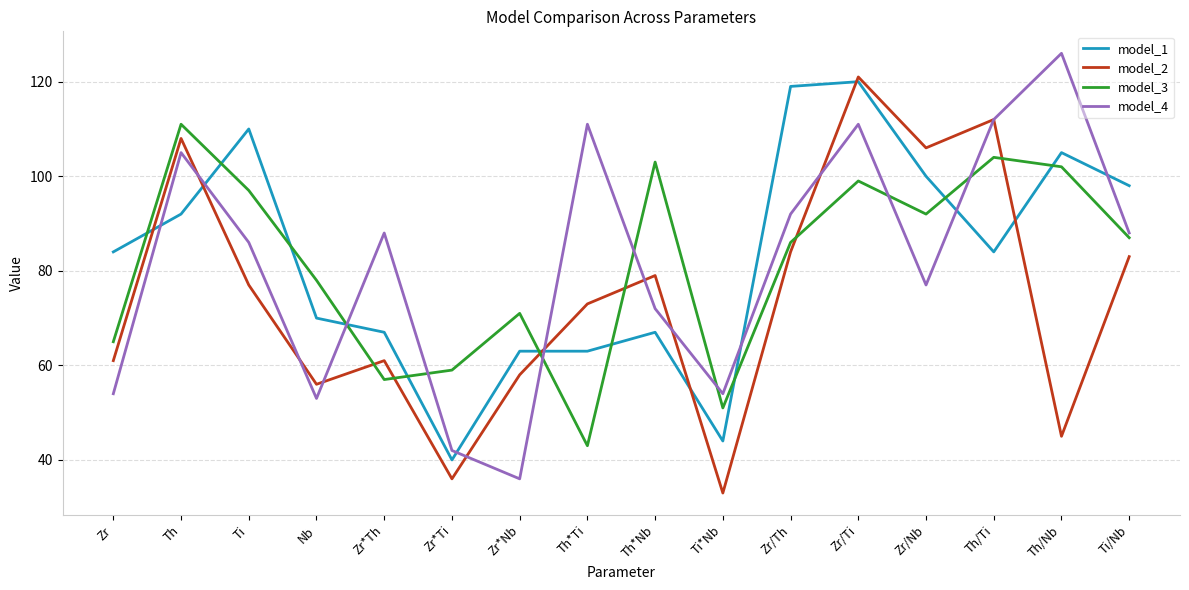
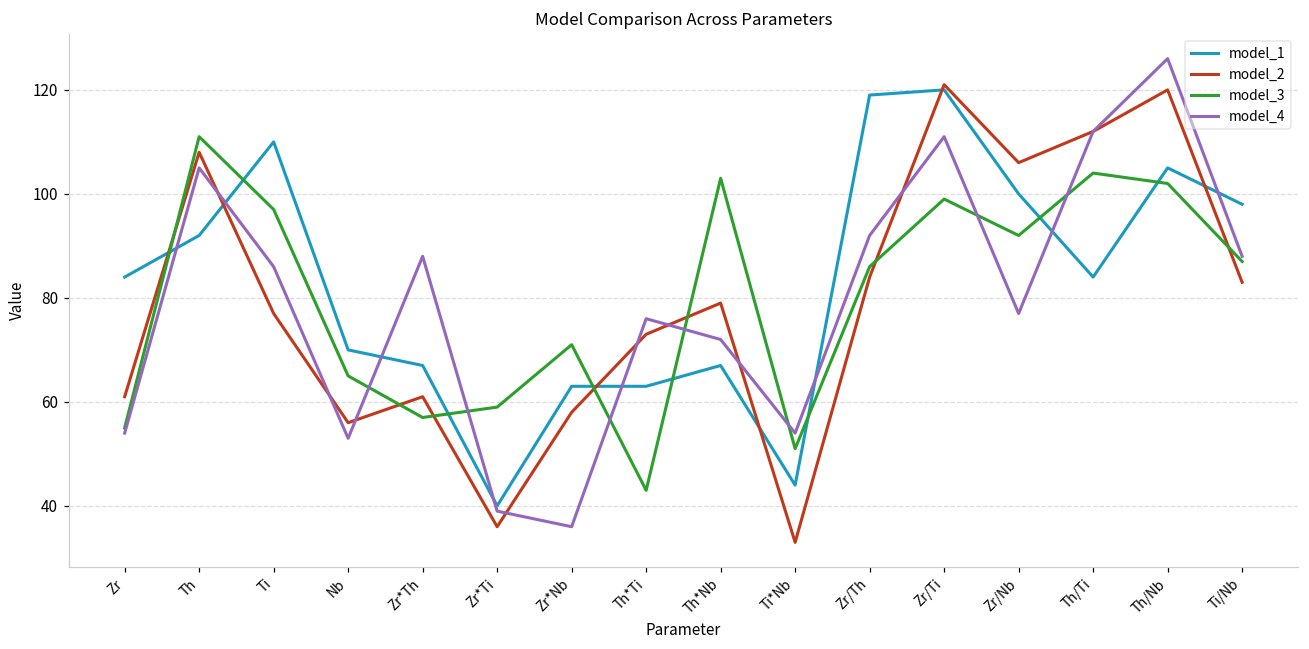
  {
    "model_1": {
      "Zr": 84,
      "Th": 92,
      "Ti": 110,
      "Nb": 70,
      "Zr*Th": 67,
      "Zr*Ti": 40,
      "Zr*Nb": 63,
      "Th*Ti": 63,
      "Th*Nb": 67,
      "Ti*Nb": 44,
      "Zr/Th": 119,
      "Zr/Ti": 120,
      "Zr/Nb": 100,
      "Th/Ti": 84,
      "Th/Nb": 105,
      "Ti/Nb": 98
    },
    "model_2": {
      "Zr": 61,
      "Th": 108,
      "Ti": 77,
      "Nb": 56,
      "Zr*Th": 61,
      "Zr*Ti": 36,
      "Zr*Nb": 58,
      "Th*Ti": 73,
      "Th*Nb": 79,
      "Ti*Nb": 33,
      "Zr/Th": 84,
      "Zr/Ti": 121,
      "Zr/Nb": 106,
-     "Th/Nb": 45,
+     "Th/Nb": 120,
      "Ti/Nb": 83
    },
    "model_3": {
-     "Zr": 65,
+     "Zr": 55,
      "Th": 111,
      "Ti": 97,
-     "Nb": 78,
+     "Nb": 65,
      "Zr*Th": 57,
      "Zr*Ti": 59,
      "Zr*Nb": 71,
      "Th*Ti": 43,
      "Th*Nb": 103,
      "Ti*Nb": 51,
      "Zr/Th": 86,
      "Zr/Ti": 99,
      "Zr/Nb": 92,
      "Th/Ti": 104,
      "Th/Nb": 102,
      "Ti/Nb": 87
    },
    "model_4": {
      "Zr": 54,
      "Th": 105,
      "Ti": 86,
      "Nb": 53,
      "Zr*Th": 88,
-     "Zr*Ti": 42,
+     "Zr*Ti": 39,
      "Zr*Nb": 36,
-     "Th*Ti": 111,
+     "Th*Ti": 76,
      "Th*Nb": 72,
      "Ti*Nb": 54,
      "Zr/Th": 92,
      "Zr/Ti": 111,
      "Zr/Nb": 77,
      "Th/Nb": 126,
      "Ti/Nb": 88
    }
  }
